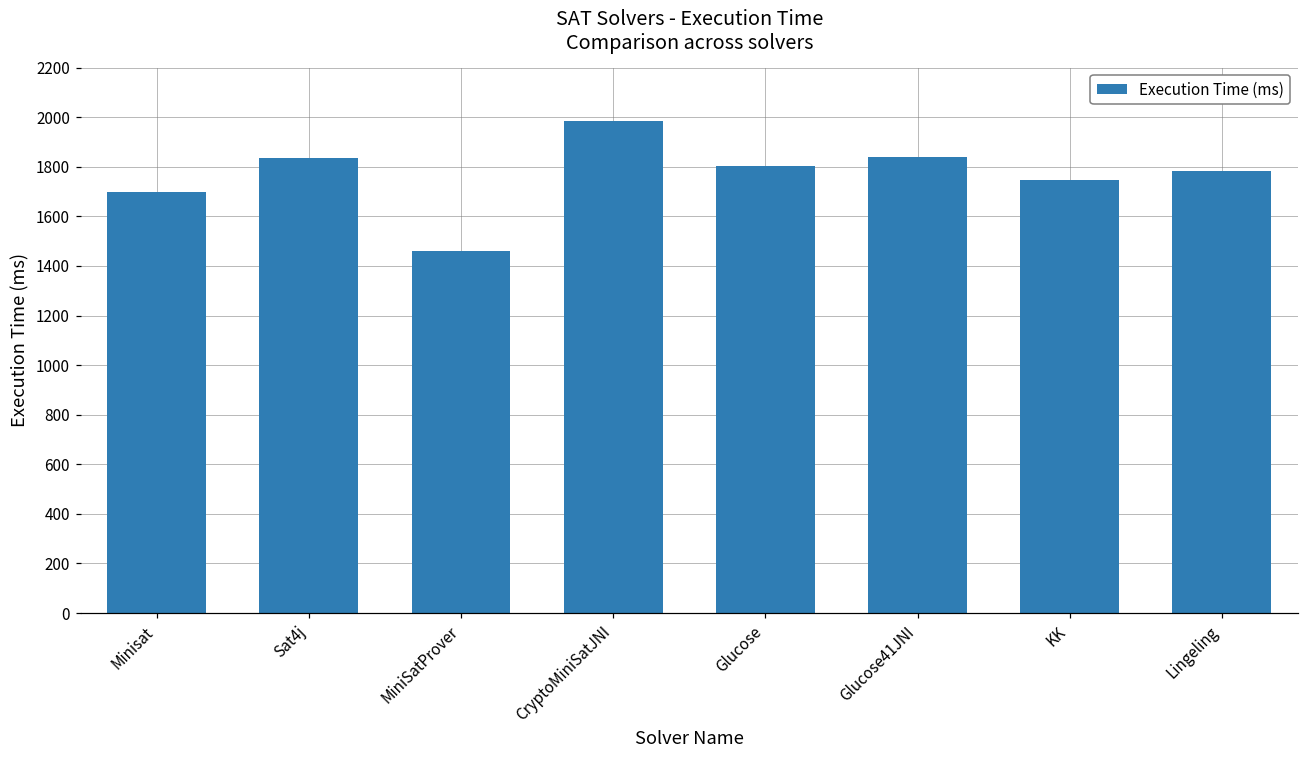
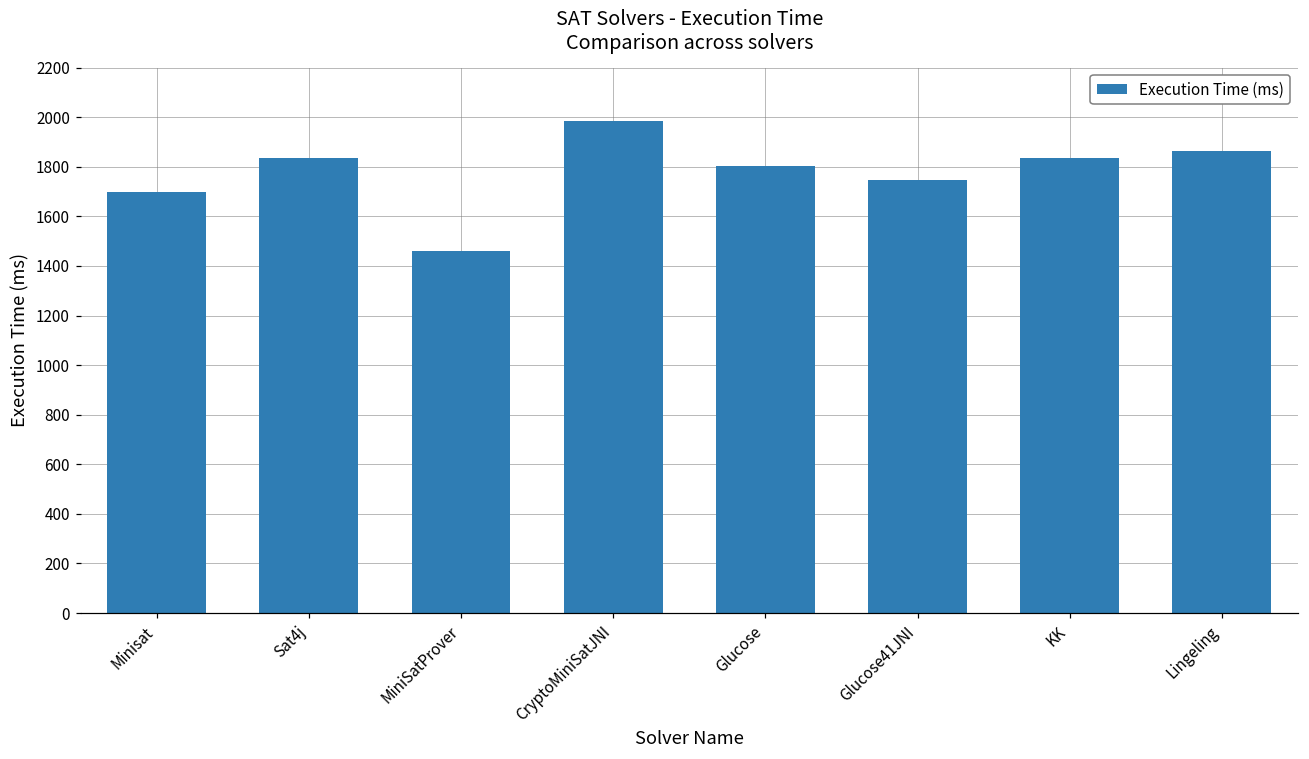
  {
    "Minisat": 1700,
    "Sat4j": 1830,
    "MiniSatProver": 1460,
    "CryptoMiniSatJNI": 1990,
    "Glucose": 1810,
-   "Glucose41JNI": 1840,
-   "KK": 1750,
-   "Lingeling": 1780
+   "Glucose41JNI": 1750,
+   "KK": 1840,
+   "Lingeling": 1870
  }
